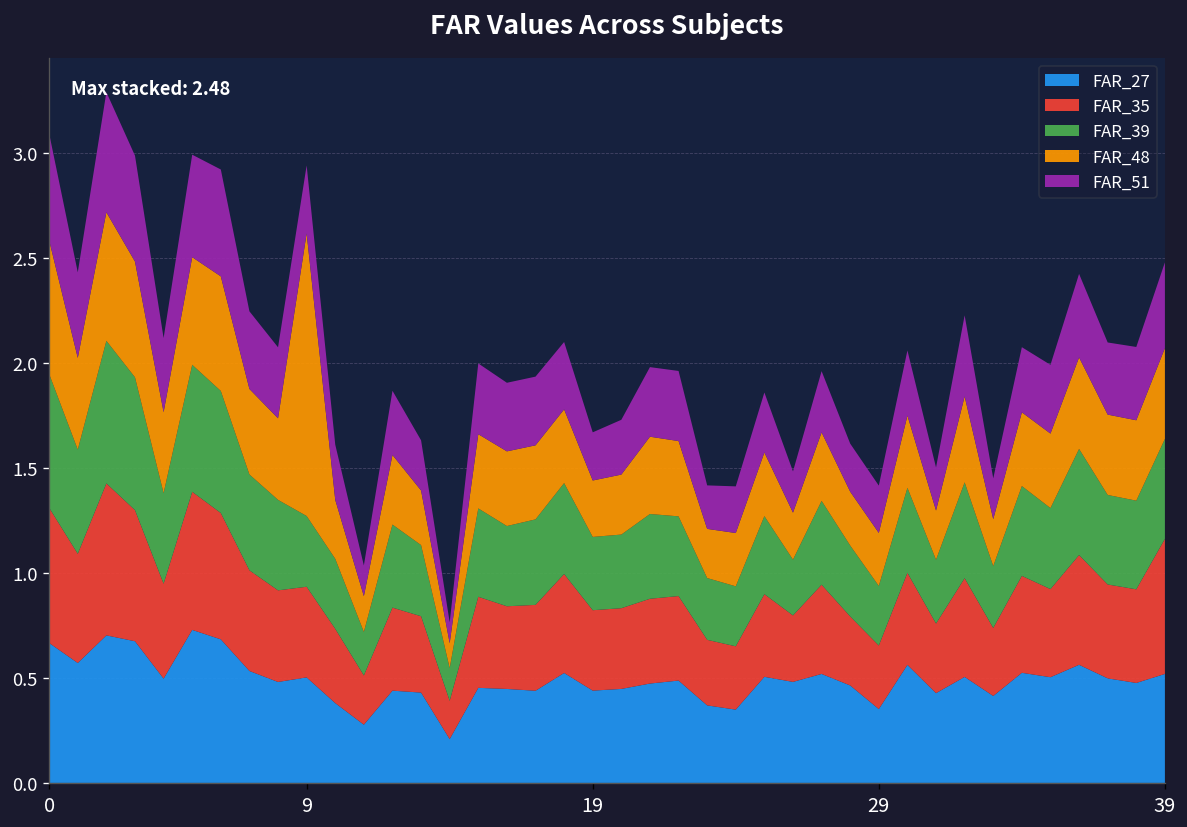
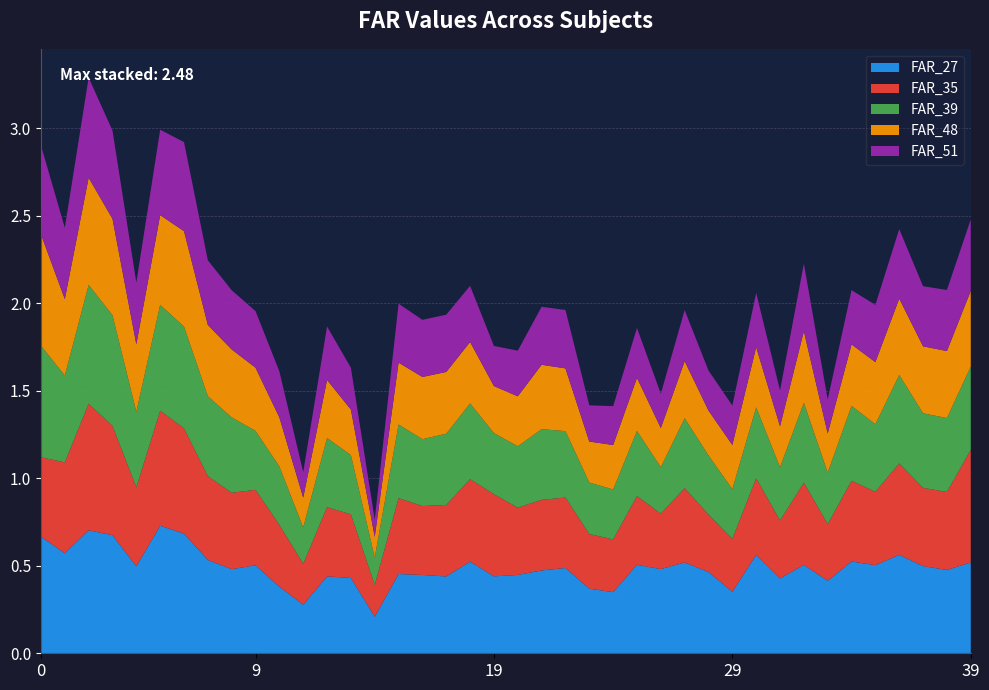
  {
    "FAR_27": {
      "0": 0.67,
      "9": 0.50,
      "19": 0.44,
      "29": 0.35,
      "39": 0.52
    },
    "FAR_35": {
-     "0": 0.64,
+     "0": 0.45,
      "9": 0.43,
-     "19": 0.38,
+     "19": 0.47,
      "29": 0.30,
      "39": 0.64
    },
    "FAR_39": {
      "0": 0.64,
      "9": 0.34,
      "19": 0.35,
      "29": 0.28,
      "39": 0.48
    },
    "FAR_48": {
      "0": 0.64,
-     "9": 1.35,
+     "9": 0.36,
      "19": 0.27,
      "29": 0.25,
      "39": 0.43
    },
    "FAR_51": {
      "0": 0.51,
      "9": 0.32,
      "19": 0.23,
      "29": 0.23,
      "39": 0.41
    }
  }
